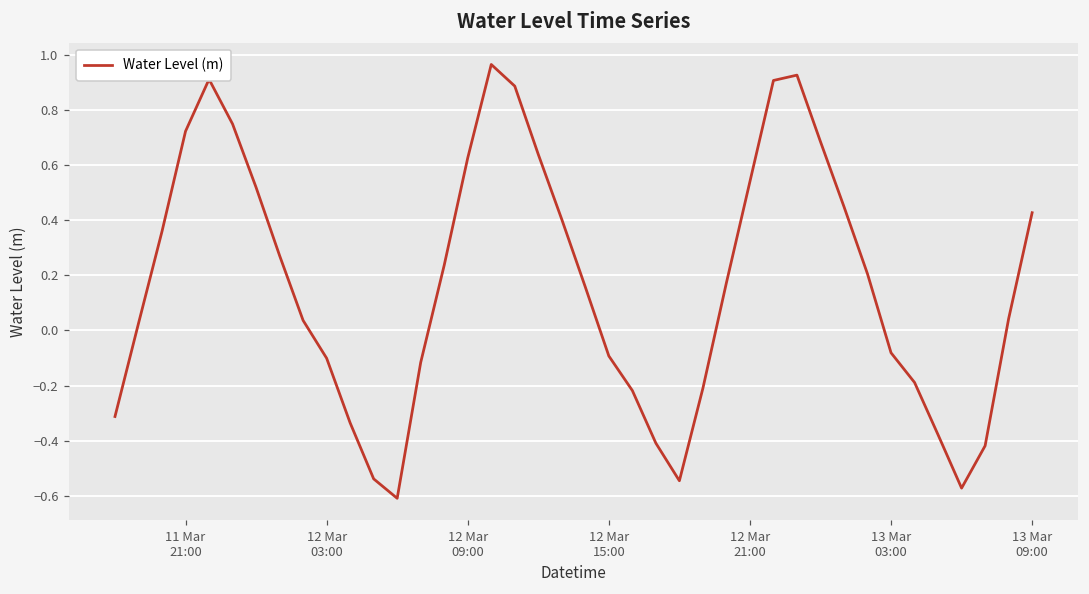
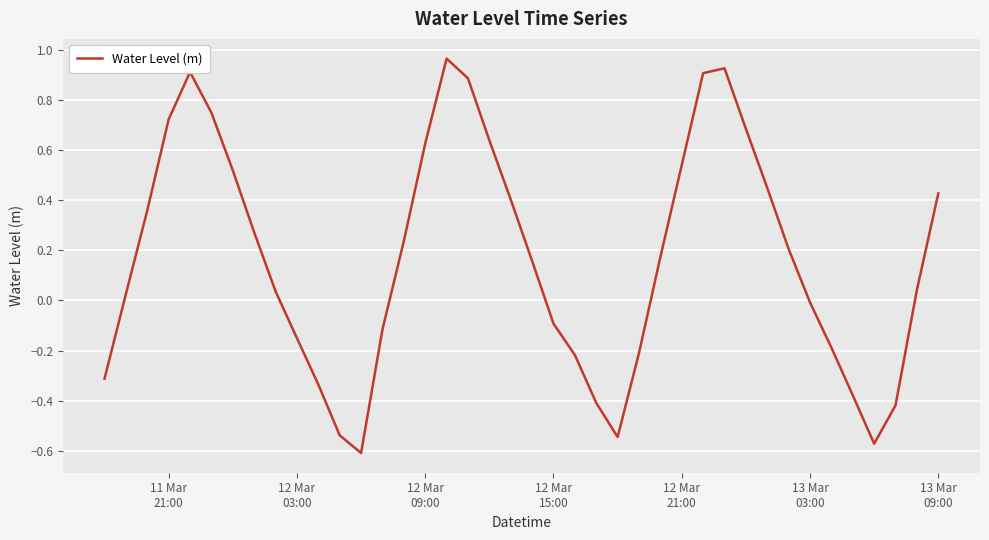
  {
    "11 Mar 21:00": 0.72,
-   "12 Mar 03:00": -0.10,
+   "12 Mar 03:00": -0.15,
    "12 Mar 09:00": 0.63,
    "12 Mar 15:00": -0.09,
    "12 Mar 21:00": 0.54,
-   "13 Mar 03:00": -0.08,
+   "13 Mar 03:00": -0.01,
    "13 Mar 09:00": 0.43
  }
